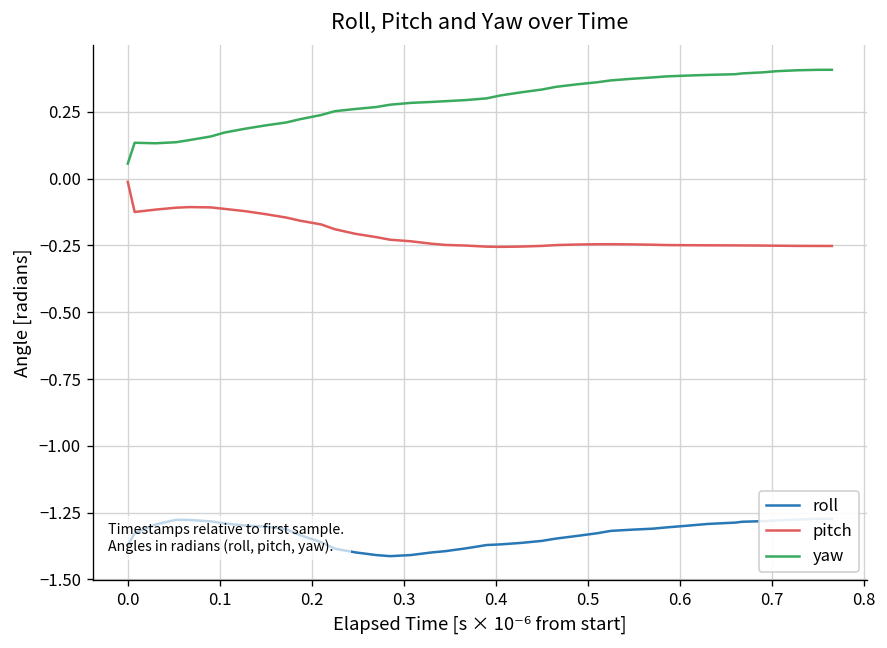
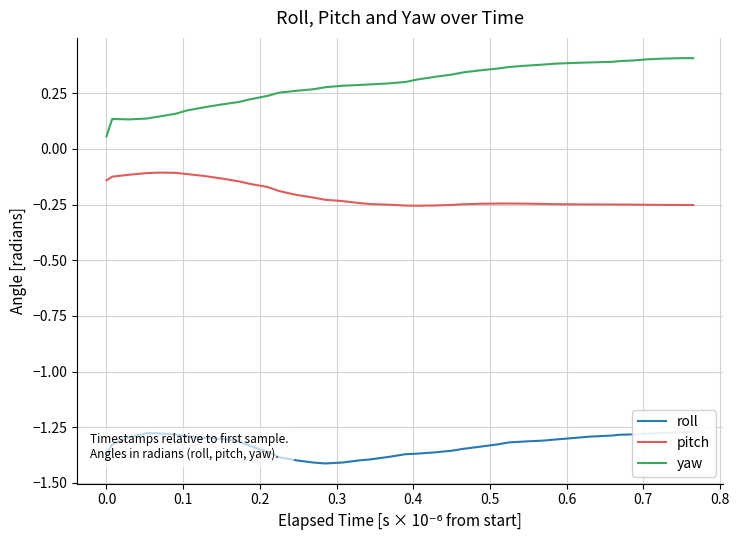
  {
    "pitch": {
-     "0.0": -0.01
+     "0.0": -0.14
    },
    "yaw": {
      "0.0": 0.06
    }
  }
